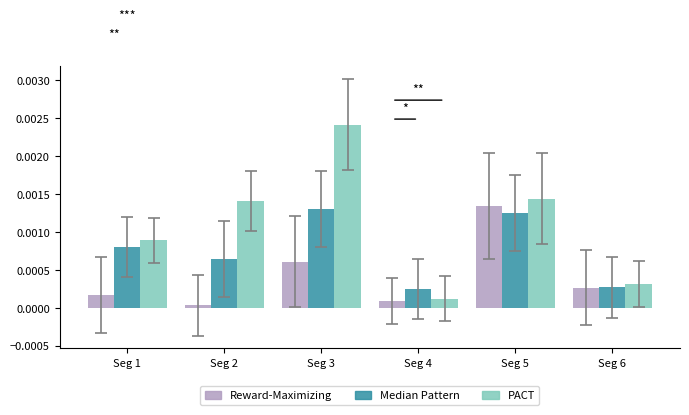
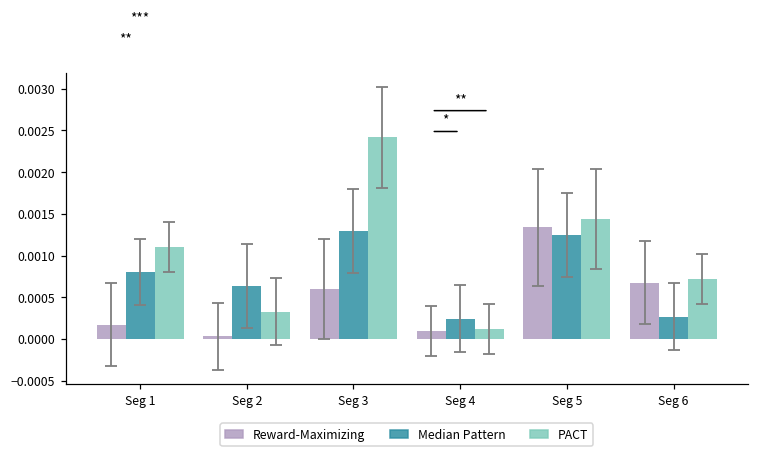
  {
    "Reward-Maximizing": {
      "Seg 1": 0.0002,
      "Seg 3": 0.0006,
      "Seg 4": 0.0001,
      "Seg 5": 0.0013,
-     "Seg 6": 0.0003
+     "Seg 6": 0.0007
    },
    "PACT": {
-     "Seg 1": 0.0009,
-     "Seg 2": 0.0014,
+     "Seg 1": 0.0011,
+     "Seg 2": 0.0003,
      "Seg 3": 0.0024,
      "Seg 4": 0.0001,
      "Seg 5": 0.0014,
-     "Seg 6": 0.0003
+     "Seg 6": 0.0007
    }
  }
